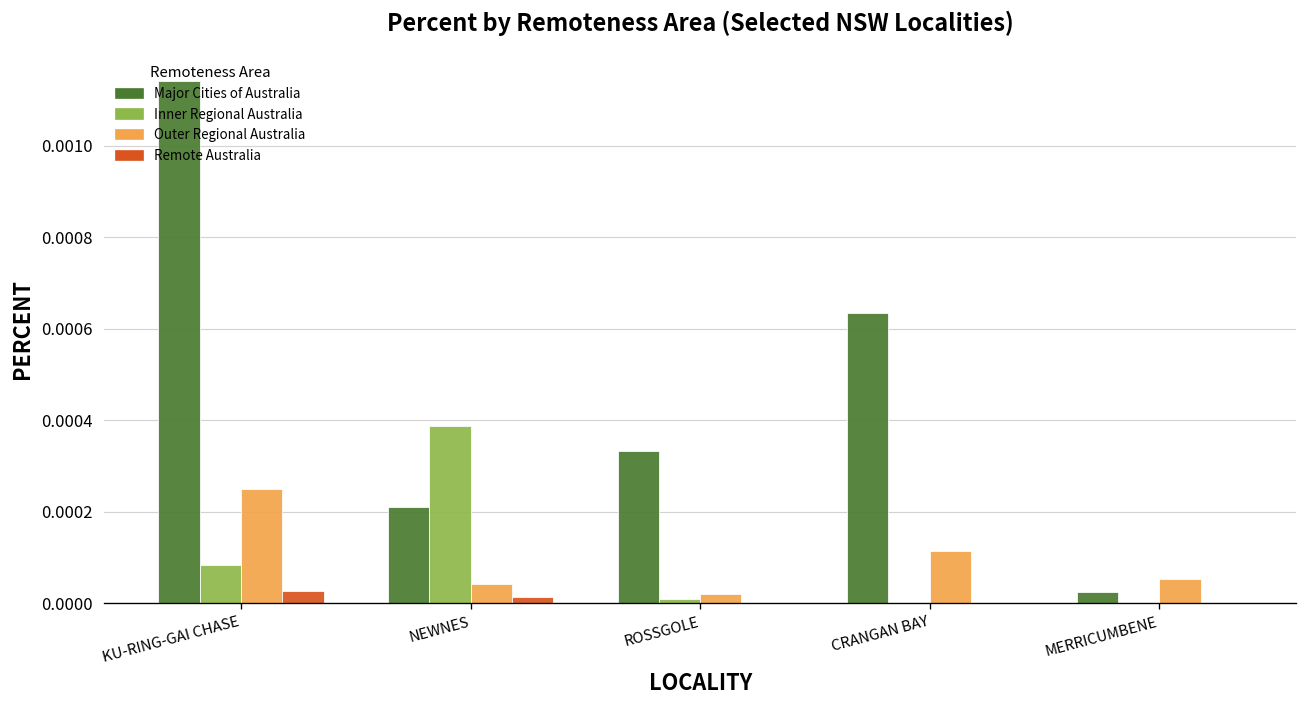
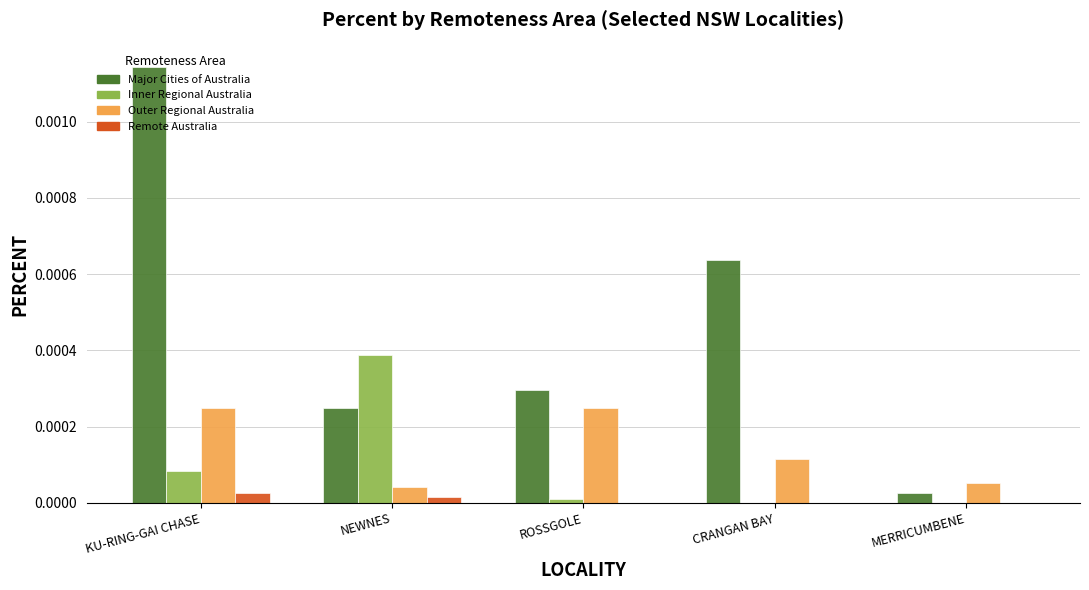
  {
    "Major Cities of Australia": {
      "KU-RING-GAI CHASE": 0.00114,
-     "NEWNES": 0.00021,
-     "ROSSGOLE": 0.00033,
+     "NEWNES": 0.00025,
+     "ROSSGOLE": 0.00029,
      "CRANGAN BAY": 0.00064,
      "MERRICUMBENE": 0.00003
    },
    "Inner Regional Australia": {
      "KU-RING-GAI CHASE": 0.00008,
      "NEWNES": 0.00039,
      "ROSSGOLE": 0.00001,
      "CRANGAN BAY": 0.00000,
      "MERRICUMBENE": 0.00000
    },
    "Outer Regional Australia": {
      "KU-RING-GAI CHASE": 0.00025,
      "NEWNES": 0.00004,
-     "ROSSGOLE": 0.00002,
+     "ROSSGOLE": 0.00025,
      "CRANGAN BAY": 0.00012,
      "MERRICUMBENE": 0.00005
    },
    "Remote Australia": {
      "KU-RING-GAI CHASE": 0.00003,
      "NEWNES": 0.00001,
      "ROSSGOLE": 0.00000,
      "CRANGAN BAY": 0.00000,
      "MERRICUMBENE": 0.00000
    }
  }
